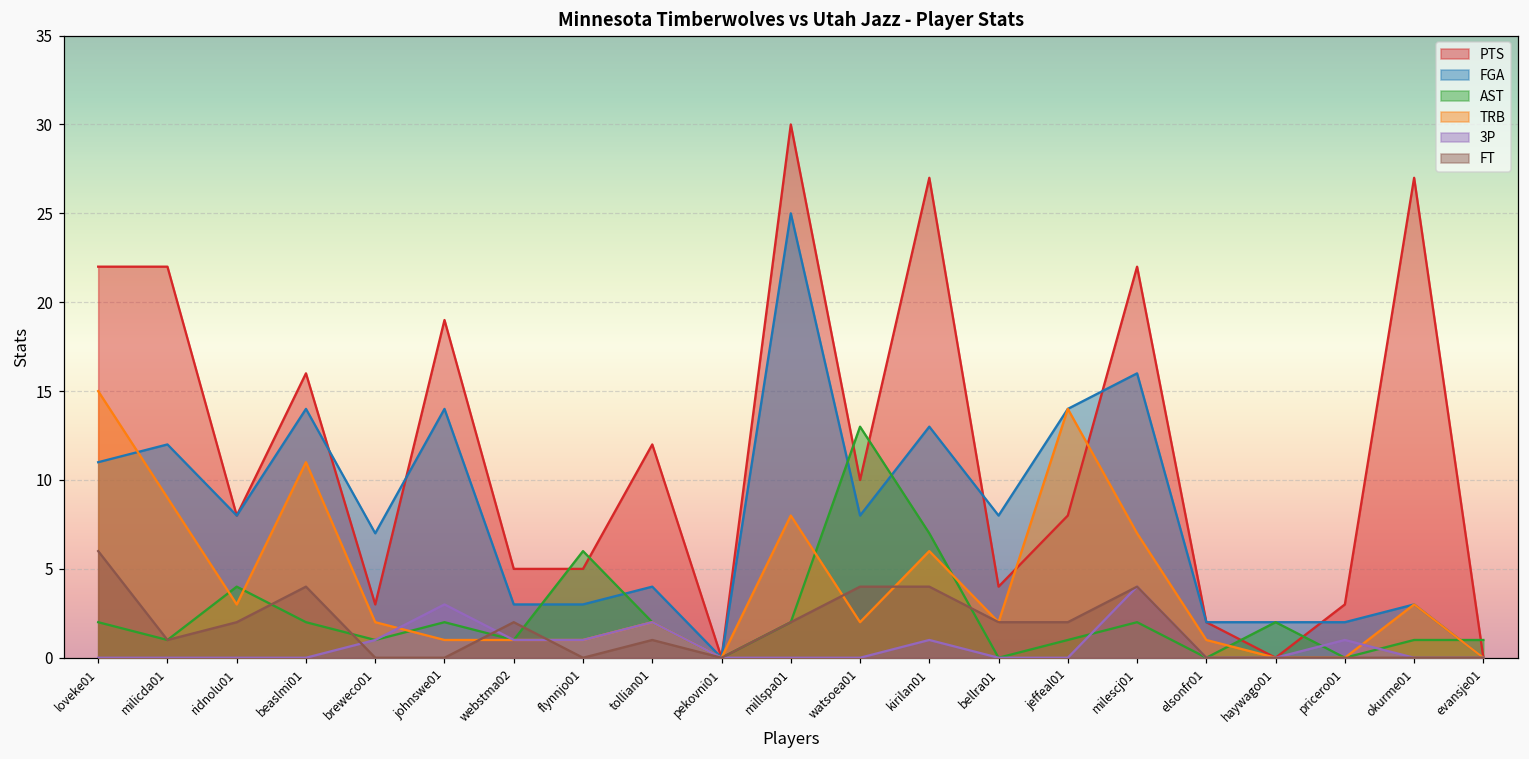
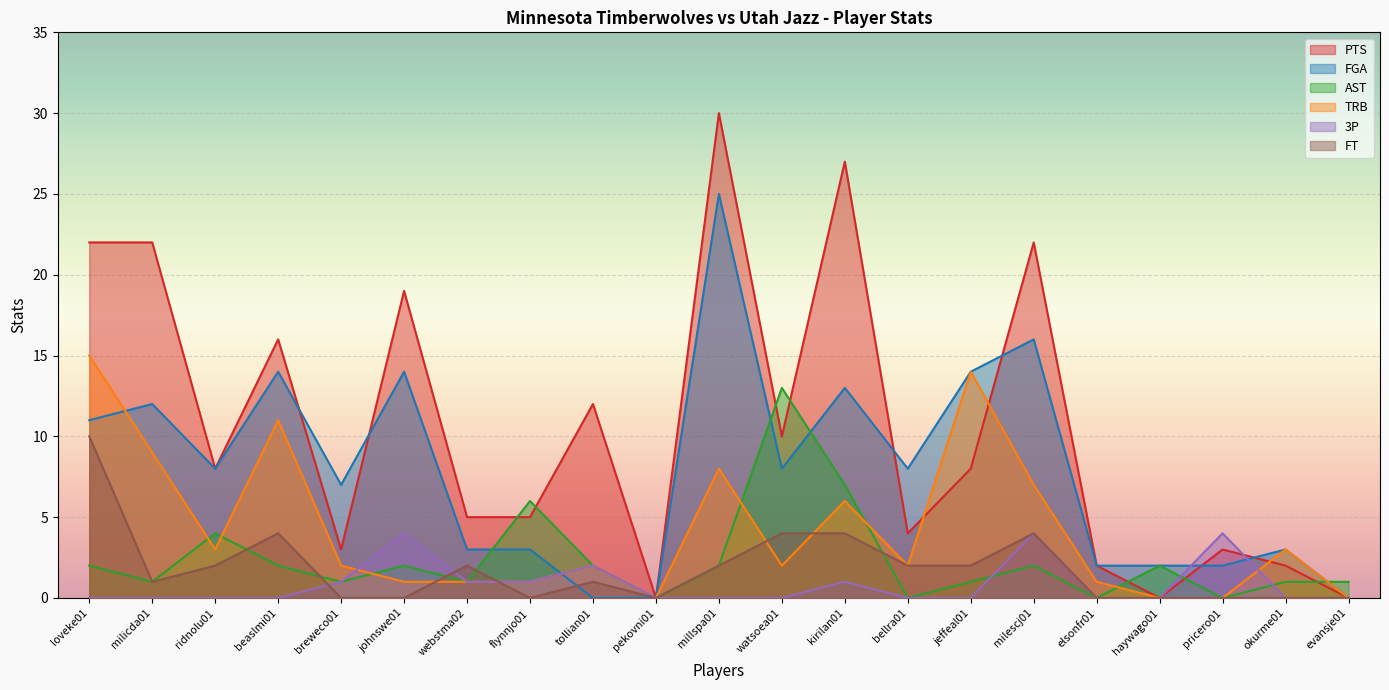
  {
    "PTS": {
      "loveke01": 22,
      "milicda01": 22,
      "beaslmi01": 16,
      "breweco01": 3,
      "johnswe01": 19,
      "webstma02": 5,
      "flynnjo01": 5,
      "tollian01": 12,
      "millspa01": 30,
      "watsoea01": 10,
      "kirilan01": 27,
      "bellra01": 4,
      "jeffeal01": 8,
      "milescj01": 22,
      "pricero01": 3,
-     "okurme01": 27
+     "okurme01": 2
    },
    "FGA": {
      "loveke01": 11,
      "milicda01": 12,
      "beaslmi01": 14,
      "breweco01": 7,
      "johnswe01": 14,
      "webstma02": 3,
      "flynnjo01": 3,
-     "tollian01": 4,
+     "tollian01": 0,
      "millspa01": 25,
      "watsoea01": 8,
      "kirilan01": 13,
      "bellra01": 8,
      "milescj01": 16,
      "pricero01": 2
    },
    "AST": {
      "loveke01": 2,
      "ridnolu01": 4,
      "beaslmi01": 2,
      "johnswe01": 2,
      "flynnjo01": 6,
      "watsoea01": 13,
      "kirilan01": 7,
      "jeffeal01": 1,
      "milescj01": 2,
      "okurme01": 1,
      "evansje01": 1
    },
    "TRB": {
      "loveke01": 15,
      "milicda01": 9,
      "ridnolu01": 3,
      "beaslmi01": 11,
      "breweco01": 2,
      "johnswe01": 1,
      "millspa01": 8,
      "watsoea01": 2,
      "kirilan01": 6,
      "milescj01": 7,
      "elsonfr01": 1
    },
    "3P": {
      "loveke01": 0,
      "milicda01": 0,
      "ridnolu01": 0,
      "beaslmi01": 0,
-     "johnswe01": 3,
+     "johnswe01": 4,
      "millspa01": 0,
      "watsoea01": 0,
      "kirilan01": 1,
      "jeffeal01": 0,
-     "pricero01": 1
+     "pricero01": 4
    },
    "FT": {
-     "loveke01": 6,
+     "loveke01": 10,
      "ridnolu01": 2,
      "beaslmi01": 4,
      "breweco01": 0,
      "johnswe01": 0,
      "webstma02": 2,
      "flynnjo01": 0,
      "tollian01": 1,
      "watsoea01": 4,
      "kirilan01": 4,
      "jeffeal01": 2
    }
  }
